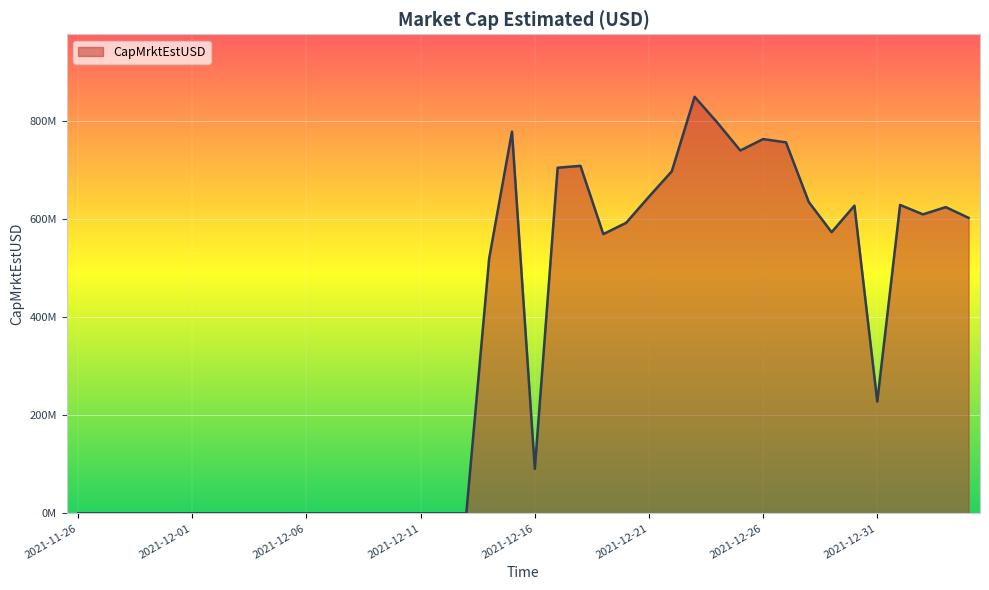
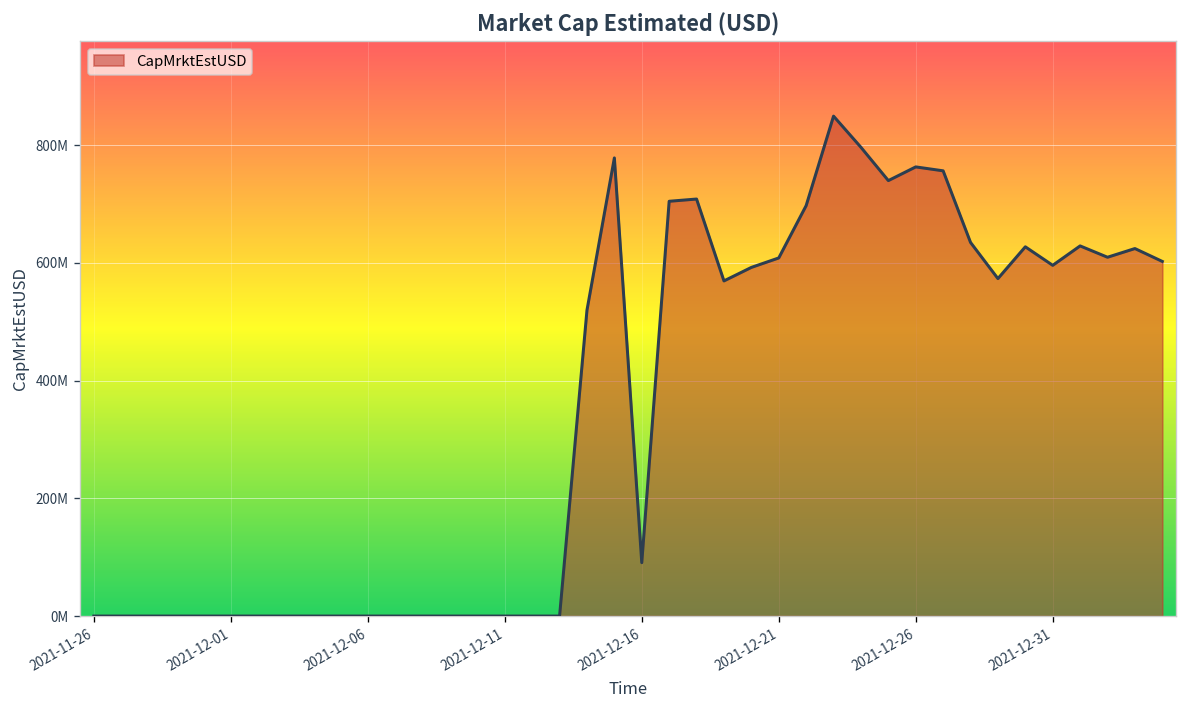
  {
    "2021-11-26": 0,
    "2021-12-01": 0,
    "2021-12-06": 0,
    "2021-12-11": 0,
    "2021-12-16": 90000000,
-   "2021-12-21": 650000000,
+   "2021-12-21": 610000000,
    "2021-12-26": 760000000,
-   "2021-12-31": 230000000
+   "2021-12-31": 600000000
  }
